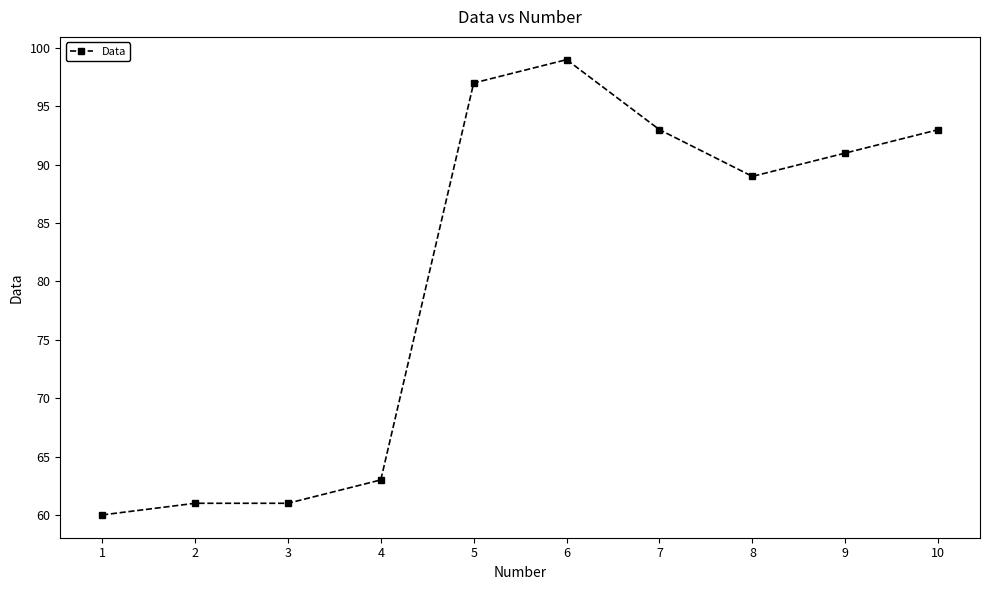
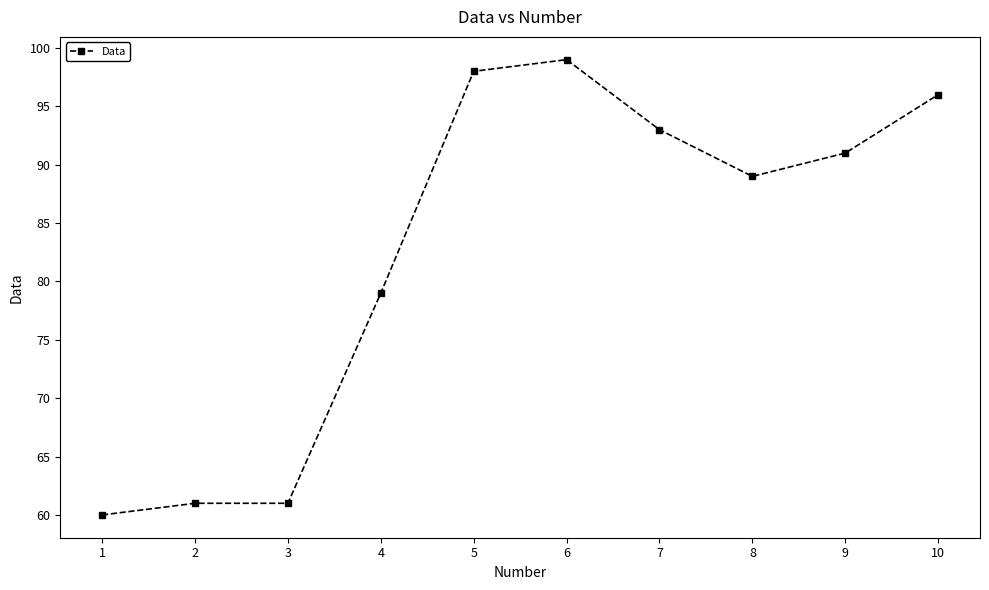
  {
    "1": 60,
    "2": 61,
    "3": 61,
-   "4": 63,
-   "5": 97,
+   "4": 79,
+   "5": 98,
    "6": 99,
    "7": 93,
    "8": 89,
    "9": 91,
-   "10": 93
+   "10": 96
  }
